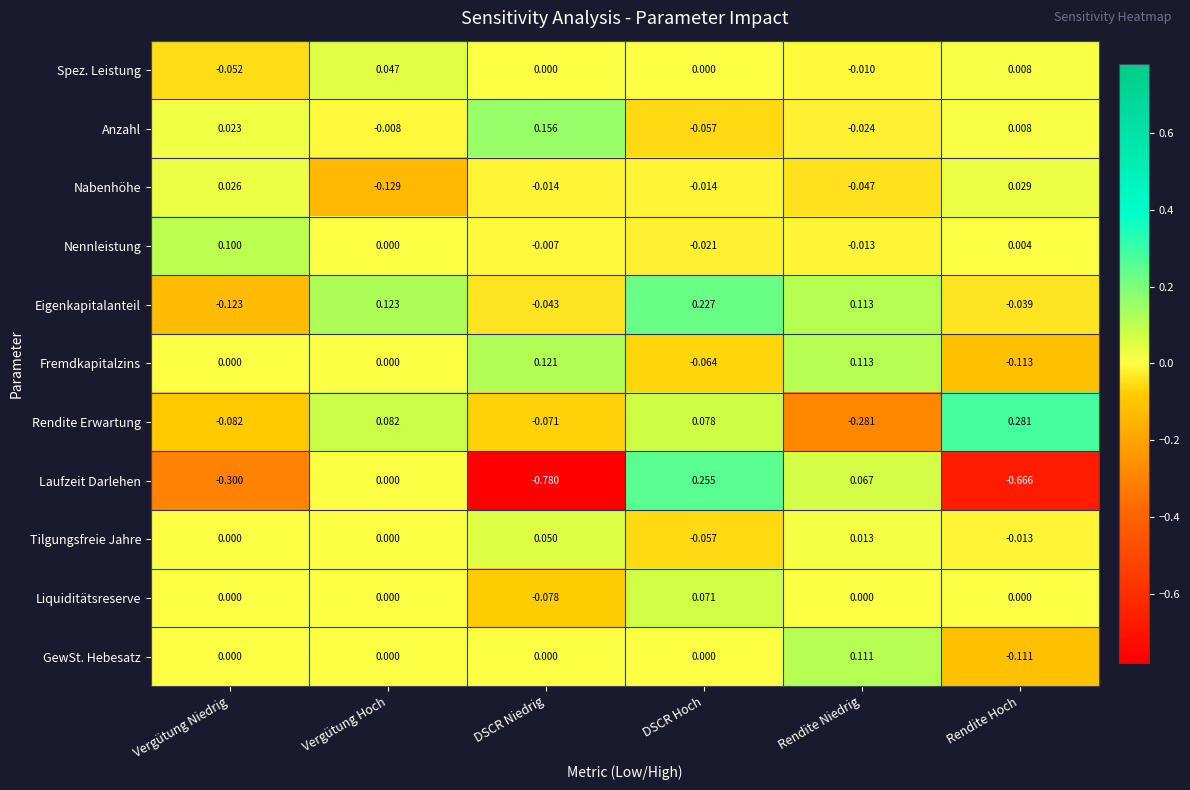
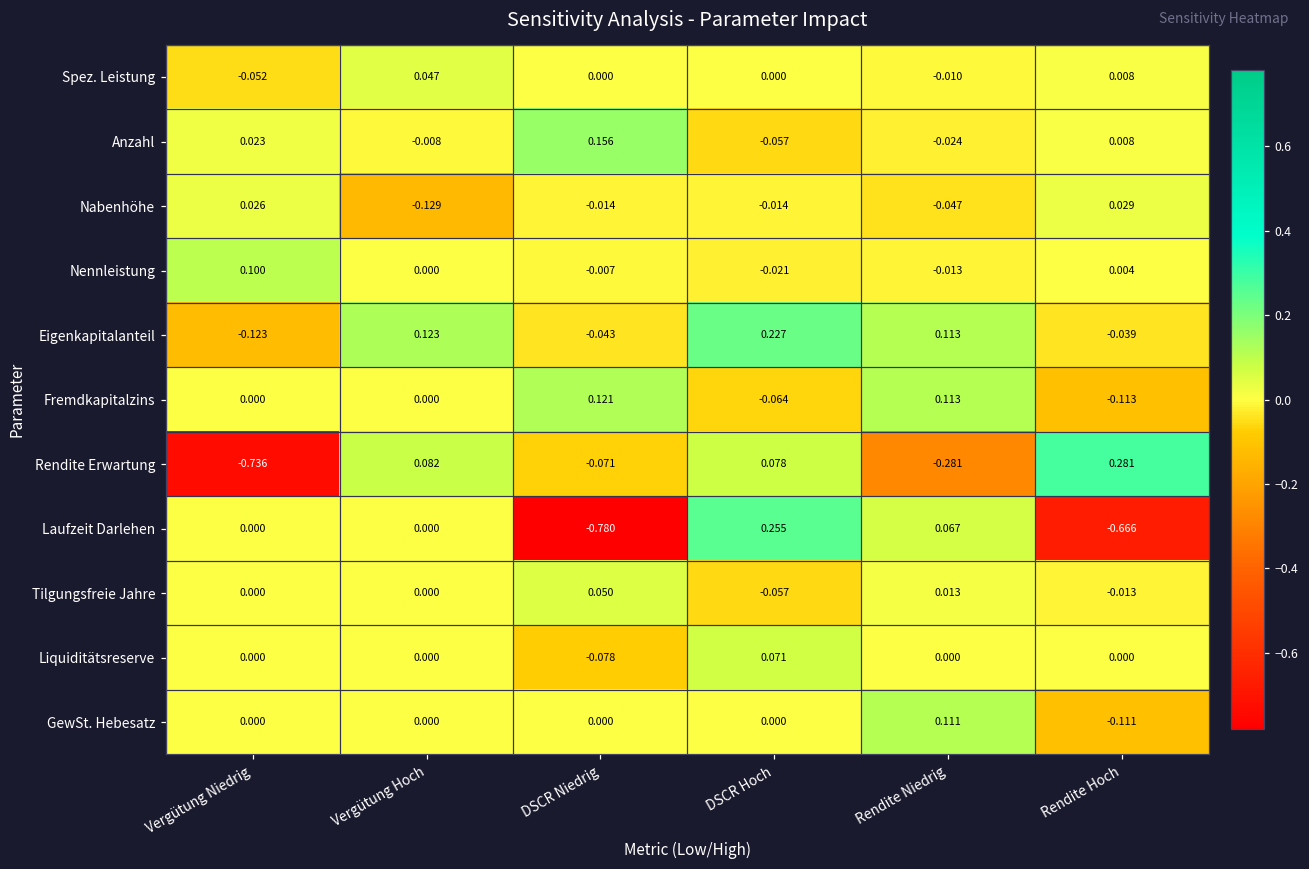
  {
    "Spez. Leistung": {
      "Vergütung Niedrig": -0.052,
      "Vergütung Hoch": 0.047,
      "DSCR Niedrig": 0.000,
      "DSCR Hoch": 0.000,
      "Rendite Niedrig": -0.010,
      "Rendite Hoch": 0.008
    },
    "Anzahl": {
      "Vergütung Niedrig": 0.023,
      "Vergütung Hoch": -0.008,
      "DSCR Niedrig": 0.156,
      "DSCR Hoch": -0.057,
      "Rendite Niedrig": -0.024,
      "Rendite Hoch": 0.008
    },
    "Nabenhöhe": {
      "Vergütung Niedrig": 0.026,
      "Vergütung Hoch": -0.129,
      "DSCR Niedrig": -0.014,
      "DSCR Hoch": -0.014,
      "Rendite Niedrig": -0.047,
      "Rendite Hoch": 0.029
    },
    "Nennleistung": {
      "Vergütung Niedrig": 0.100,
      "Vergütung Hoch": 0.000,
      "DSCR Niedrig": -0.007,
      "DSCR Hoch": -0.021,
      "Rendite Niedrig": -0.013,
      "Rendite Hoch": 0.004
    },
    "Eigenkapitalanteil": {
      "Vergütung Niedrig": -0.123,
      "Vergütung Hoch": 0.123,
      "DSCR Niedrig": -0.043,
      "DSCR Hoch": 0.227,
      "Rendite Niedrig": 0.113,
      "Rendite Hoch": -0.039
    },
    "Fremdkapitalzins": {
      "Vergütung Niedrig": 0.000,
      "Vergütung Hoch": 0.000,
      "DSCR Niedrig": 0.121,
      "DSCR Hoch": -0.064,
      "Rendite Niedrig": 0.113,
      "Rendite Hoch": -0.113
    },
    "Rendite Erwartung": {
-     "Vergütung Niedrig": -0.082,
+     "Vergütung Niedrig": -0.736,
      "Vergütung Hoch": 0.082,
      "DSCR Niedrig": -0.071,
      "DSCR Hoch": 0.078,
      "Rendite Niedrig": -0.281,
      "Rendite Hoch": 0.281
    },
    "Laufzeit Darlehen": {
-     "Vergütung Niedrig": -0.300,
+     "Vergütung Niedrig": 0.000,
      "Vergütung Hoch": 0.000,
      "DSCR Niedrig": -0.780,
      "DSCR Hoch": 0.255,
      "Rendite Niedrig": 0.067,
      "Rendite Hoch": -0.666
    },
    "Tilgungsfreie Jahre": {
      "Vergütung Niedrig": 0.000,
      "Vergütung Hoch": 0.000,
      "DSCR Niedrig": 0.050,
      "DSCR Hoch": -0.057,
      "Rendite Niedrig": 0.013,
      "Rendite Hoch": -0.013
    },
    "Liquiditätsreserve": {
      "Vergütung Niedrig": 0.000,
      "Vergütung Hoch": 0.000,
      "DSCR Niedrig": -0.078,
      "DSCR Hoch": 0.071,
      "Rendite Niedrig": 0.000,
      "Rendite Hoch": 0.000
    },
    "GewSt. Hebesatz": {
      "Vergütung Niedrig": 0.000,
      "Vergütung Hoch": 0.000,
      "DSCR Niedrig": 0.000,
      "DSCR Hoch": 0.000,
      "Rendite Niedrig": 0.111,
      "Rendite Hoch": -0.111
    }
  }
